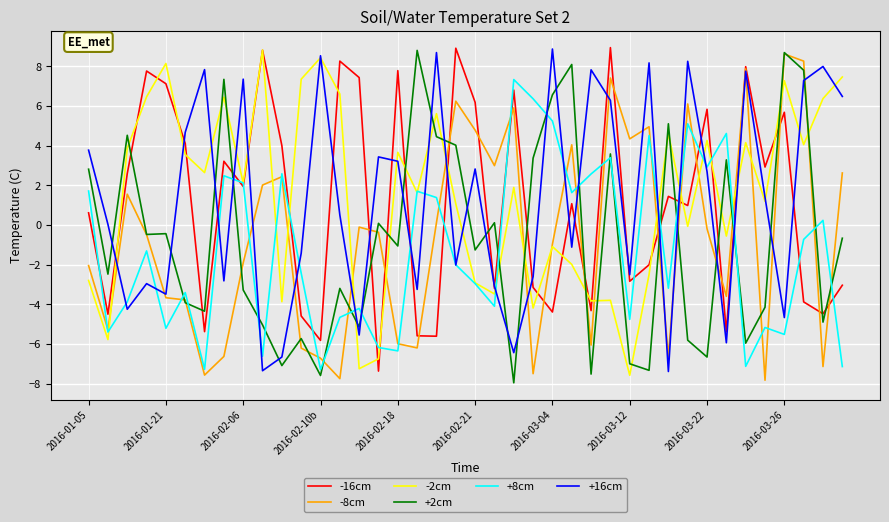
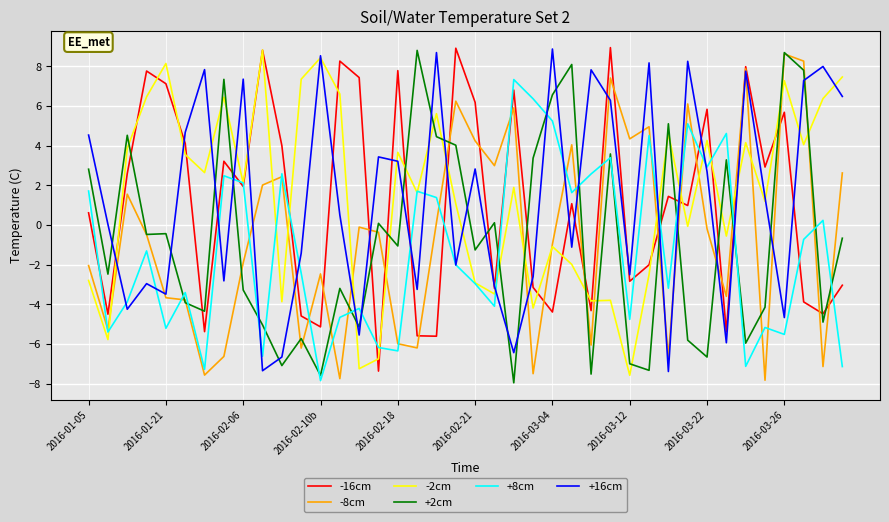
  {
    "-16cm": {
      "2016-01-05": 0.6,
      "2016-01-21": 7.1,
      "2016-02-06": 1.9,
-     "2016-02-10b": -5.8,
+     "2016-02-10b": -5.1,
      "2016-02-18": 7.8,
      "2016-02-21": 6.2,
      "2016-03-04": -4.4,
      "2016-03-12": -2.8,
      "2016-03-22": 5.8,
      "2016-03-26": 5.7
    },
    "-8cm": {
      "2016-01-05": -2.1,
      "2016-01-21": -3.7,
      "2016-02-06": -1.9,
-     "2016-02-10b": -6.7,
+     "2016-02-10b": -2.5,
      "2016-02-18": -6.0,
-     "2016-02-21": 4.8,
+     "2016-02-21": 4.2,
      "2016-03-12": 4.3,
      "2016-03-22": -0.2
    },
    "-2cm": {
      "2016-01-05": -2.8,
      "2016-01-21": 8.1,
      "2016-02-18": 3.7,
      "2016-03-12": -7.6,
      "2016-03-22": 4.3,
      "2016-03-26": 7.3
    },
    "+2cm": {
      "2016-01-05": 2.8,
      "2016-01-21": -0.4,
      "2016-02-06": -3.3,
      "2016-02-10b": -7.6,
      "2016-02-18": -1.1,
      "2016-02-21": -1.3,
      "2016-03-04": 6.6,
      "2016-03-12": -7.0,
      "2016-03-22": -6.7
    },
    "+8cm": {
      "2016-01-05": 1.7,
      "2016-01-21": -5.2,
-     "2016-02-10b": -7.3,
+     "2016-02-10b": -7.9,
      "2016-02-18": -6.4,
      "2016-03-04": 5.2,
      "2016-03-12": -4.8,
      "2016-03-22": 2.9,
      "2016-03-26": -5.5
    },
    "+16cm": {
-     "2016-01-05": 3.8,
+     "2016-01-05": 4.5,
      "2016-01-21": -3.5,
      "2016-02-06": 7.4,
      "2016-02-18": 3.2,
      "2016-02-21": 2.8,
      "2016-03-04": 8.9,
      "2016-03-12": -2.5,
      "2016-03-22": 2.7,
      "2016-03-26": -4.7
    }
  }
